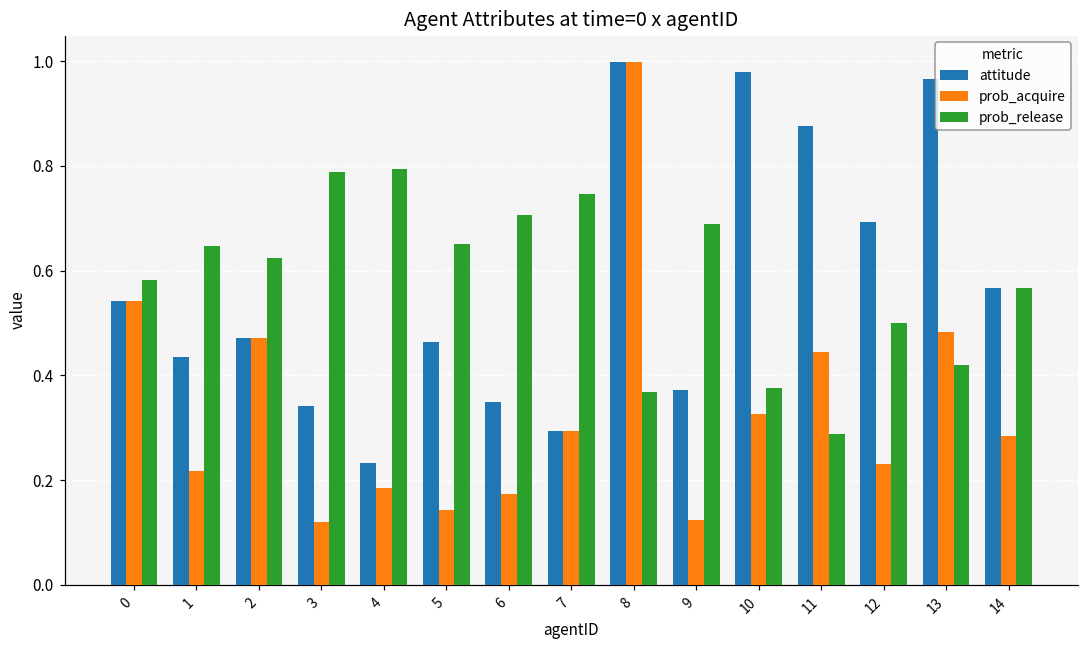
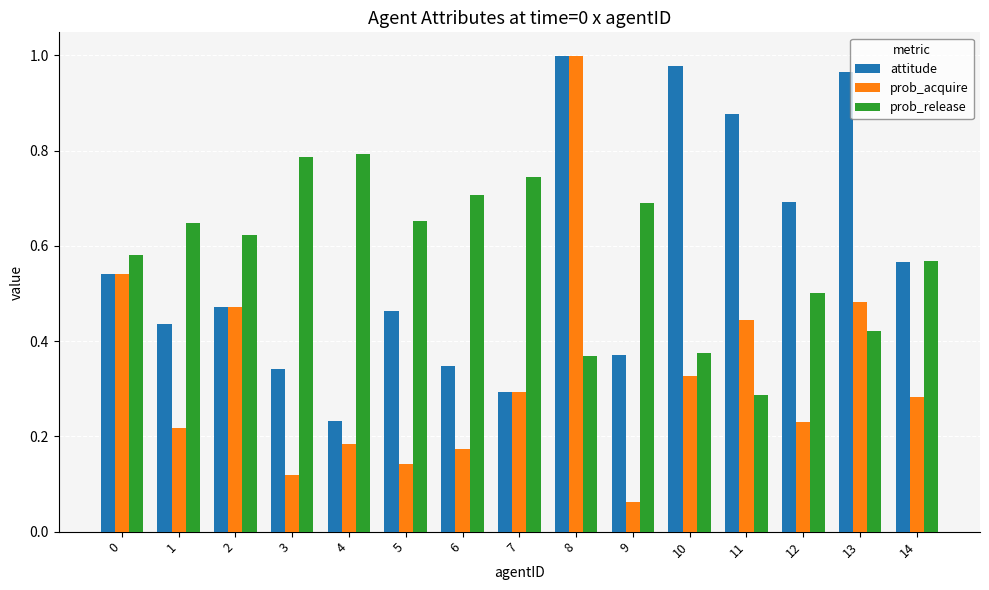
  {
    "attitude": {
      "0": 0.54,
      "1": 0.44,
      "2": 0.47,
      "3": 0.34,
      "4": 0.23,
      "5": 0.46,
      "6": 0.35,
      "7": 0.29,
      "8": 1.00,
      "9": 0.37,
      "10": 0.98,
      "11": 0.88,
      "12": 0.69,
      "13": 0.96,
      "14": 0.57
    },
    "prob_acquire": {
      "0": 0.54,
      "1": 0.22,
      "2": 0.47,
      "3": 0.12,
      "4": 0.18,
      "5": 0.14,
      "6": 0.17,
      "7": 0.29,
      "8": 1.00,
-     "9": 0.12,
+     "9": 0.06,
      "10": 0.33,
      "11": 0.45,
      "12": 0.23,
      "13": 0.48,
      "14": 0.28
    },
    "prob_release": {
      "0": 0.58,
      "1": 0.65,
      "2": 0.62,
      "3": 0.79,
      "4": 0.79,
      "5": 0.65,
      "6": 0.71,
      "7": 0.75,
      "8": 0.37,
      "9": 0.69,
      "10": 0.38,
      "11": 0.29,
      "12": 0.50,
      "13": 0.42,
      "14": 0.57
    }
  }
